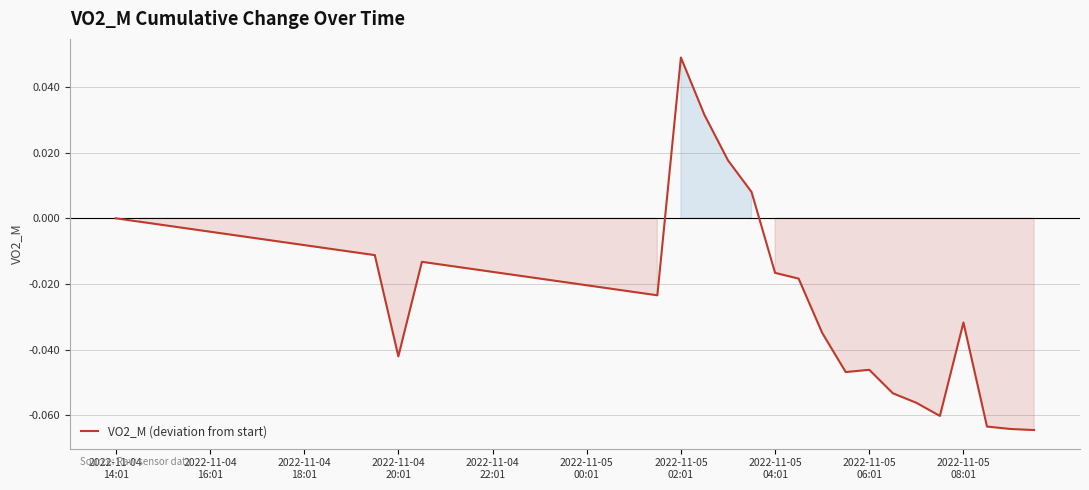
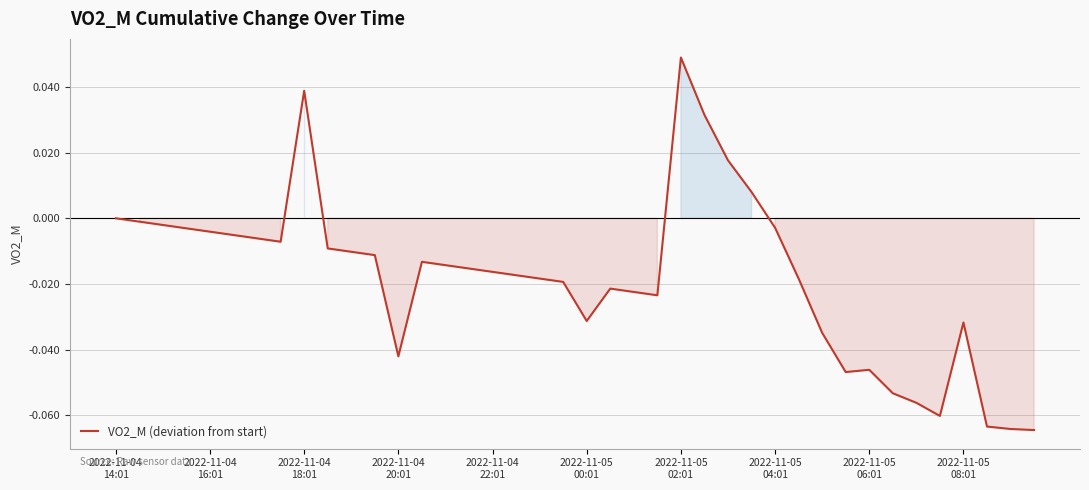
  {
    "2022-11-04 14:01": 0.000,
    "2022-11-04 16:01": -0.004,
-   "2022-11-04 18:01": -0.008,
+   "2022-11-04 18:01": 0.039,
    "2022-11-04 20:01": -0.042,
    "2022-11-04 22:01": -0.016,
-   "2022-11-05 00:01": -0.020,
+   "2022-11-05 00:01": -0.031,
    "2022-11-05 02:01": 0.049,
-   "2022-11-05 04:01": -0.017,
+   "2022-11-05 04:01": -0.003,
    "2022-11-05 06:01": -0.046,
    "2022-11-05 08:01": -0.032
  }
